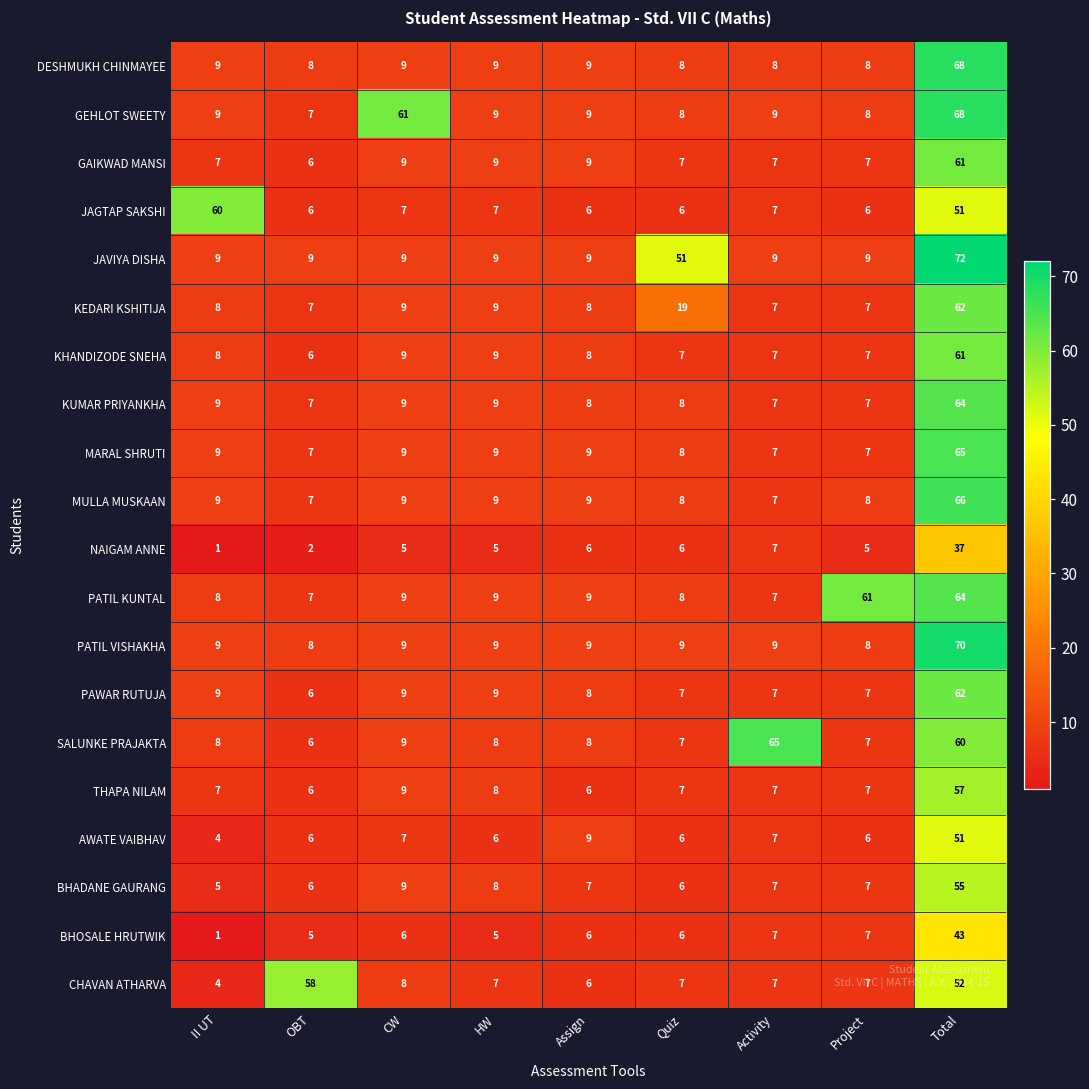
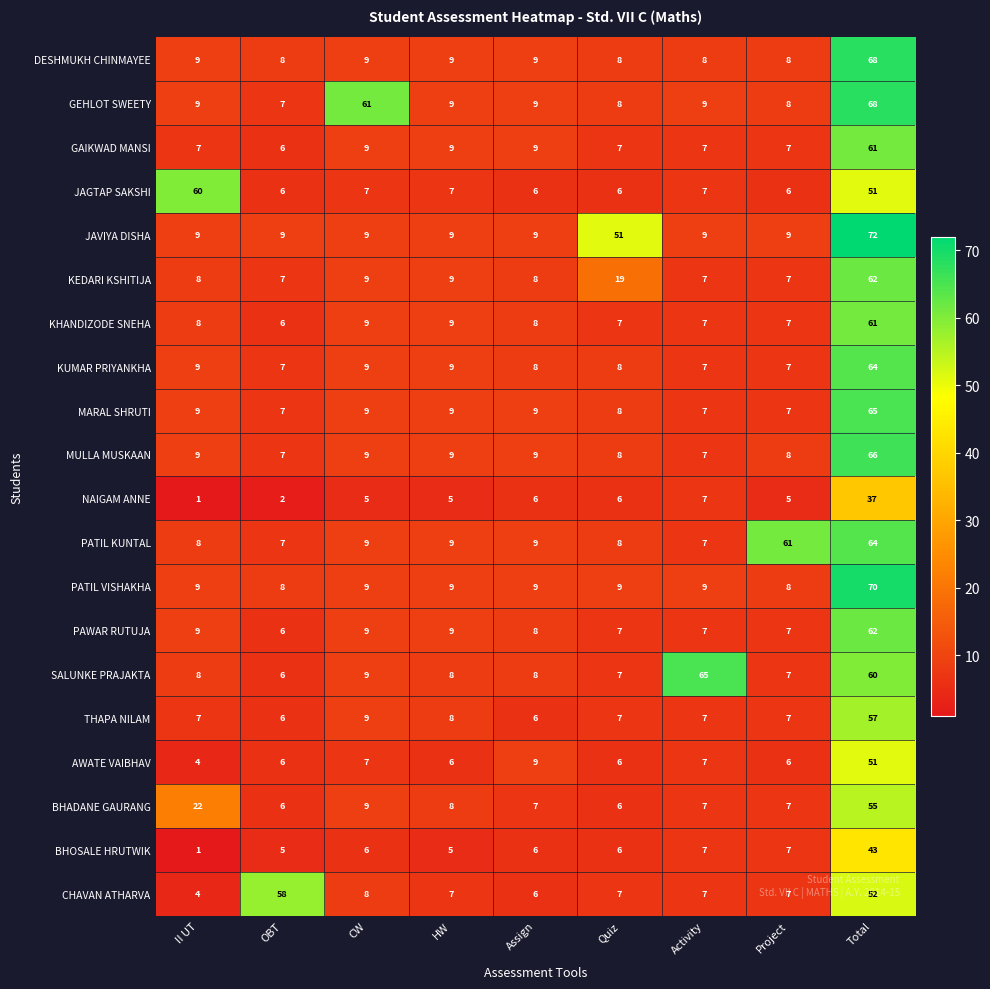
  {
    "DESHMUKH CHINMAYEE": {
      "II UT": 9,
      "OBT": 8,
      "CW": 9,
      "HW": 9,
      "Assign": 9,
      "Quiz": 8,
      "Activity": 8,
      "Project": 8,
      "Total": 68
    },
    "GEHLOT SWEETY": {
      "II UT": 9,
      "OBT": 7,
      "CW": 61,
      "HW": 9,
      "Assign": 9,
      "Quiz": 8,
      "Activity": 9,
      "Project": 8,
      "Total": 68
    },
    "GAIKWAD MANSI": {
      "II UT": 7,
      "OBT": 6,
      "CW": 9,
      "HW": 9,
      "Assign": 9,
      "Quiz": 7,
      "Activity": 7,
      "Project": 7,
      "Total": 61
    },
    "JAGTAP SAKSHI": {
      "II UT": 60,
      "OBT": 6,
      "CW": 7,
      "HW": 7,
      "Assign": 6,
      "Quiz": 6,
      "Activity": 7,
      "Project": 6,
      "Total": 51
    },
    "JAVIYA DISHA": {
      "II UT": 9,
      "OBT": 9,
      "CW": 9,
      "HW": 9,
      "Assign": 9,
      "Quiz": 51,
      "Activity": 9,
      "Project": 9,
      "Total": 72
    },
    "KEDARI KSHITIJA": {
      "II UT": 8,
      "OBT": 7,
      "CW": 9,
      "HW": 9,
      "Assign": 8,
      "Quiz": 19,
      "Activity": 7,
      "Project": 7,
      "Total": 62
    },
    "KHANDIZODE SNEHA": {
      "II UT": 8,
      "OBT": 6,
      "CW": 9,
      "HW": 9,
      "Assign": 8,
      "Quiz": 7,
      "Activity": 7,
      "Project": 7,
      "Total": 61
    },
    "KUMAR PRIYANKHA": {
      "II UT": 9,
      "OBT": 7,
      "CW": 9,
      "HW": 9,
      "Assign": 8,
      "Quiz": 8,
      "Activity": 7,
      "Project": 7,
      "Total": 64
    },
    "MARAL SHRUTI": {
      "II UT": 9,
      "OBT": 7,
      "CW": 9,
      "HW": 9,
      "Assign": 9,
      "Quiz": 8,
      "Activity": 7,
      "Project": 7,
      "Total": 65
    },
    "MULLA MUSKAAN": {
      "II UT": 9,
      "OBT": 7,
      "CW": 9,
      "HW": 9,
      "Assign": 9,
      "Quiz": 8,
      "Activity": 7,
      "Project": 8,
      "Total": 66
    },
    "NAIGAM ANNE": {
      "II UT": 1,
      "OBT": 2,
      "CW": 5,
      "HW": 5,
      "Assign": 6,
      "Quiz": 6,
      "Activity": 7,
      "Project": 5,
      "Total": 37
    },
    "PATIL KUNTAL": {
      "II UT": 8,
      "OBT": 7,
      "CW": 9,
      "HW": 9,
      "Assign": 9,
      "Quiz": 8,
      "Activity": 7,
      "Project": 61,
      "Total": 64
    },
    "PATIL VISHAKHA": {
      "II UT": 9,
      "OBT": 8,
      "CW": 9,
      "HW": 9,
      "Assign": 9,
      "Quiz": 9,
      "Activity": 9,
      "Project": 8,
      "Total": 70
    },
    "PAWAR RUTUJA": {
      "II UT": 9,
      "OBT": 6,
      "CW": 9,
      "HW": 9,
      "Assign": 8,
      "Quiz": 7,
      "Activity": 7,
      "Project": 7,
      "Total": 62
    },
    "SALUNKE PRAJAKTA": {
      "II UT": 8,
      "OBT": 6,
      "CW": 9,
      "HW": 8,
      "Assign": 8,
      "Quiz": 7,
      "Activity": 65,
      "Project": 7,
      "Total": 60
    },
    "THAPA NILAM": {
      "II UT": 7,
      "OBT": 6,
      "CW": 9,
      "HW": 8,
      "Assign": 6,
      "Quiz": 7,
      "Activity": 7,
      "Project": 7,
      "Total": 57
    },
    "AWATE VAIBHAV": {
      "II UT": 4,
      "OBT": 6,
      "CW": 7,
      "HW": 6,
      "Assign": 9,
      "Quiz": 6,
      "Activity": 7,
      "Project": 6,
      "Total": 51
    },
    "BHADANE GAURANG": {
-     "II UT": 5,
+     "II UT": 22,
      "OBT": 6,
      "CW": 9,
      "HW": 8,
      "Assign": 7,
      "Quiz": 6,
      "Activity": 7,
      "Project": 7,
      "Total": 55
    },
    "BHOSALE HRUTWIK": {
      "II UT": 1,
      "OBT": 5,
      "CW": 6,
      "HW": 5,
      "Assign": 6,
      "Quiz": 6,
      "Activity": 7,
      "Project": 7,
      "Total": 43
    },
    "CHAVAN ATHARVA": {
      "II UT": 4,
      "OBT": 58,
      "CW": 8,
      "HW": 7,
      "Assign": 6,
      "Quiz": 7,
      "Activity": 7
    }
  }
